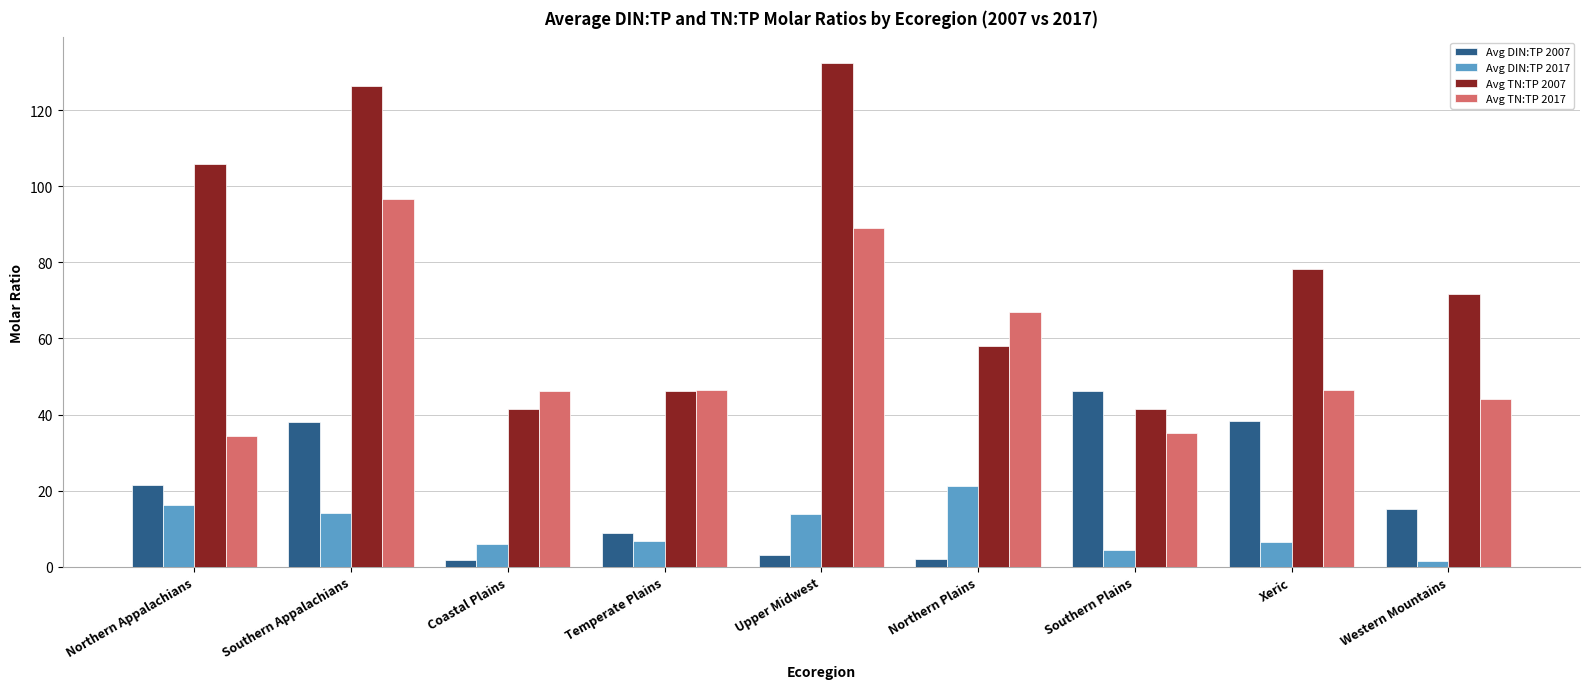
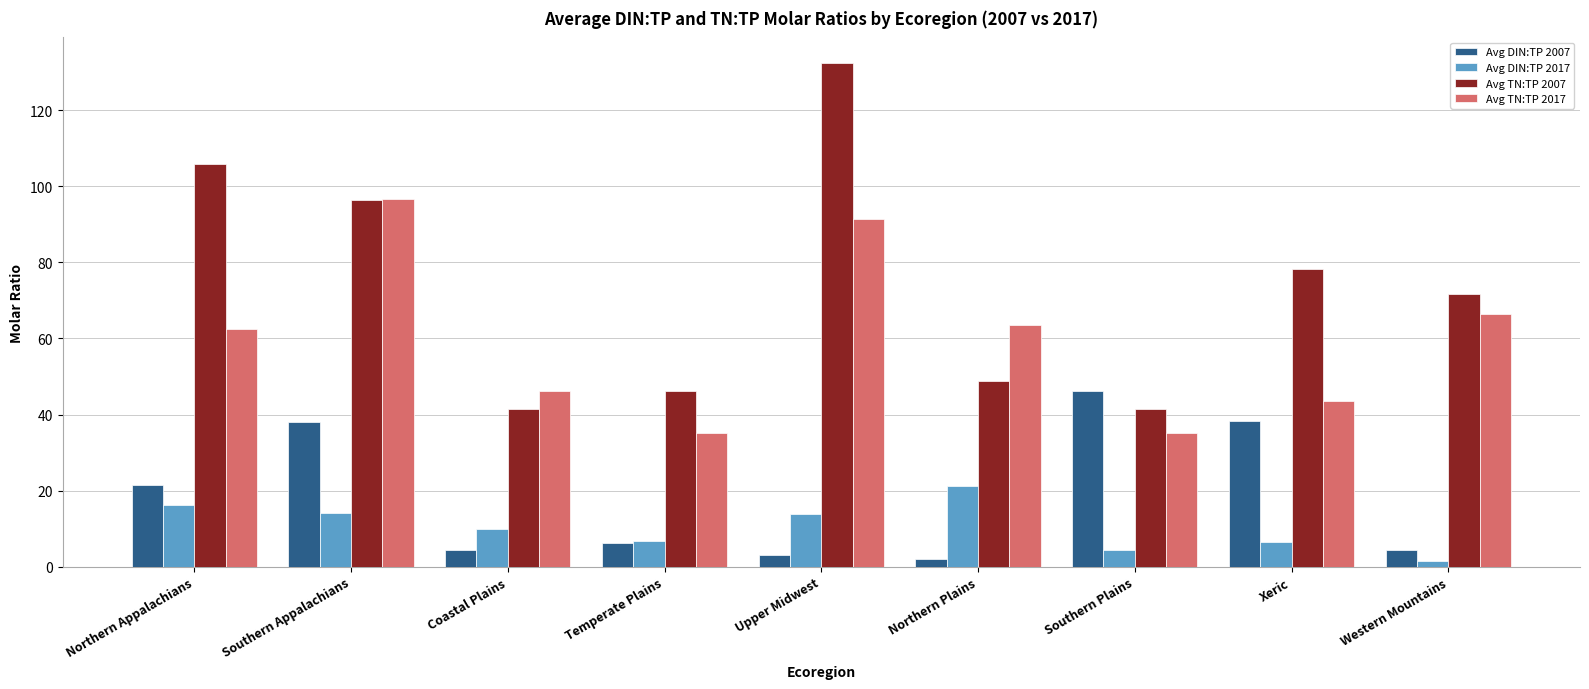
  {
    "Avg DIN:TP 2007": {
      "Northern Appalachians": 22,
      "Southern Appalachians": 38,
-     "Coastal Plains": 2,
-     "Temperate Plains": 9,
+     "Coastal Plains": 4,
+     "Temperate Plains": 6,
      "Upper Midwest": 3,
      "Northern Plains": 2,
      "Southern Plains": 46,
      "Xeric": 38,
-     "Western Mountains": 15
+     "Western Mountains": 4
    },
    "Avg DIN:TP 2017": {
      "Northern Appalachians": 16,
      "Southern Appalachians": 14,
-     "Coastal Plains": 6,
+     "Coastal Plains": 10,
      "Temperate Plains": 7,
      "Upper Midwest": 14,
      "Northern Plains": 21,
      "Southern Plains": 4,
      "Xeric": 6,
      "Western Mountains": 2
    },
    "Avg TN:TP 2007": {
      "Northern Appalachians": 106,
-     "Southern Appalachians": 126,
+     "Southern Appalachians": 96,
      "Coastal Plains": 41,
      "Temperate Plains": 46,
      "Upper Midwest": 133,
-     "Northern Plains": 58,
+     "Northern Plains": 49,
      "Southern Plains": 41,
      "Xeric": 78,
      "Western Mountains": 72
    },
    "Avg TN:TP 2017": {
-     "Northern Appalachians": 34,
+     "Northern Appalachians": 63,
      "Southern Appalachians": 97,
      "Coastal Plains": 46,
-     "Temperate Plains": 46,
-     "Upper Midwest": 89,
-     "Northern Plains": 67,
+     "Temperate Plains": 35,
+     "Upper Midwest": 92,
+     "Northern Plains": 64,
      "Southern Plains": 35,
-     "Xeric": 47,
-     "Western Mountains": 44
+     "Xeric": 44,
+     "Western Mountains": 66
    }
  }
